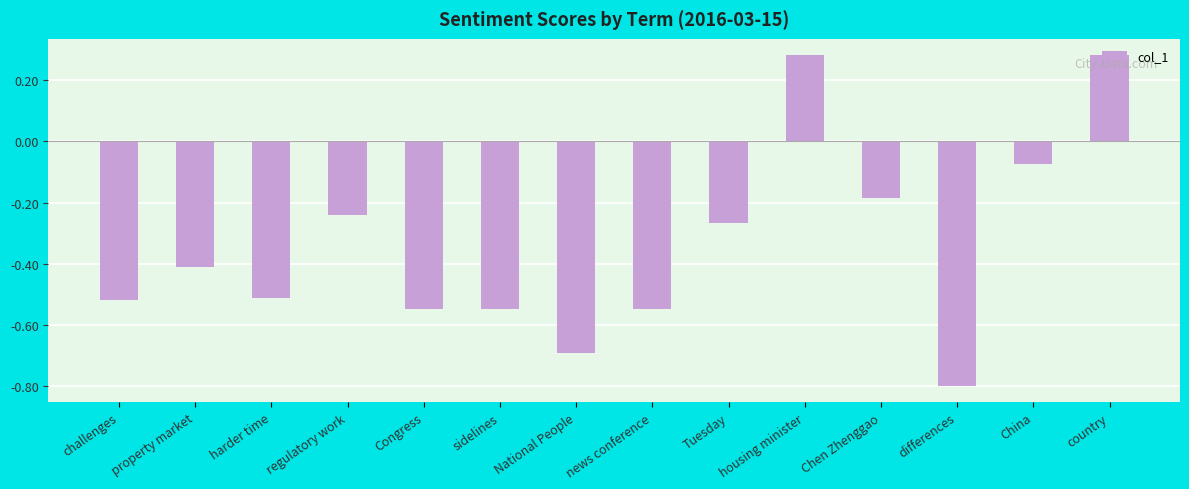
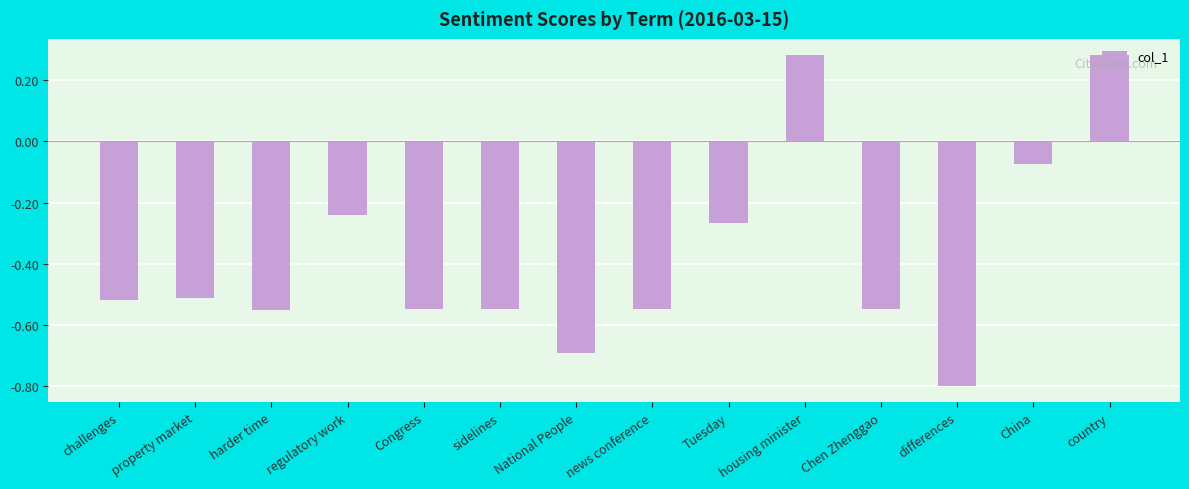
  {
    "challenges": -0.52,
-   "property market": -0.41,
-   "harder time": -0.51,
+   "property market": -0.51,
+   "harder time": -0.55,
    "regulatory work": -0.24,
    "Congress": -0.55,
    "sidelines": -0.55,
    "National People": -0.69,
    "news conference": -0.55,
    "Tuesday": -0.27,
    "housing minister": 0.28,
-   "Chen Zhenggao": -0.18,
+   "Chen Zhenggao": -0.55,
    "differences": -0.80,
    "China": -0.08,
    "country": 0.28
  }
